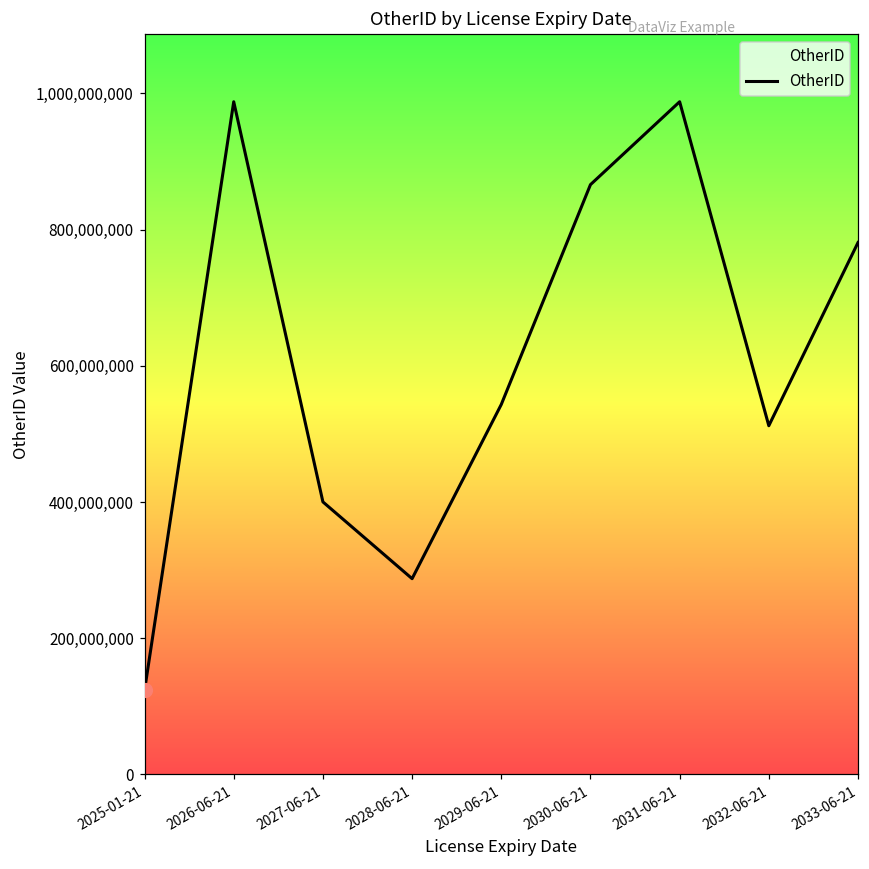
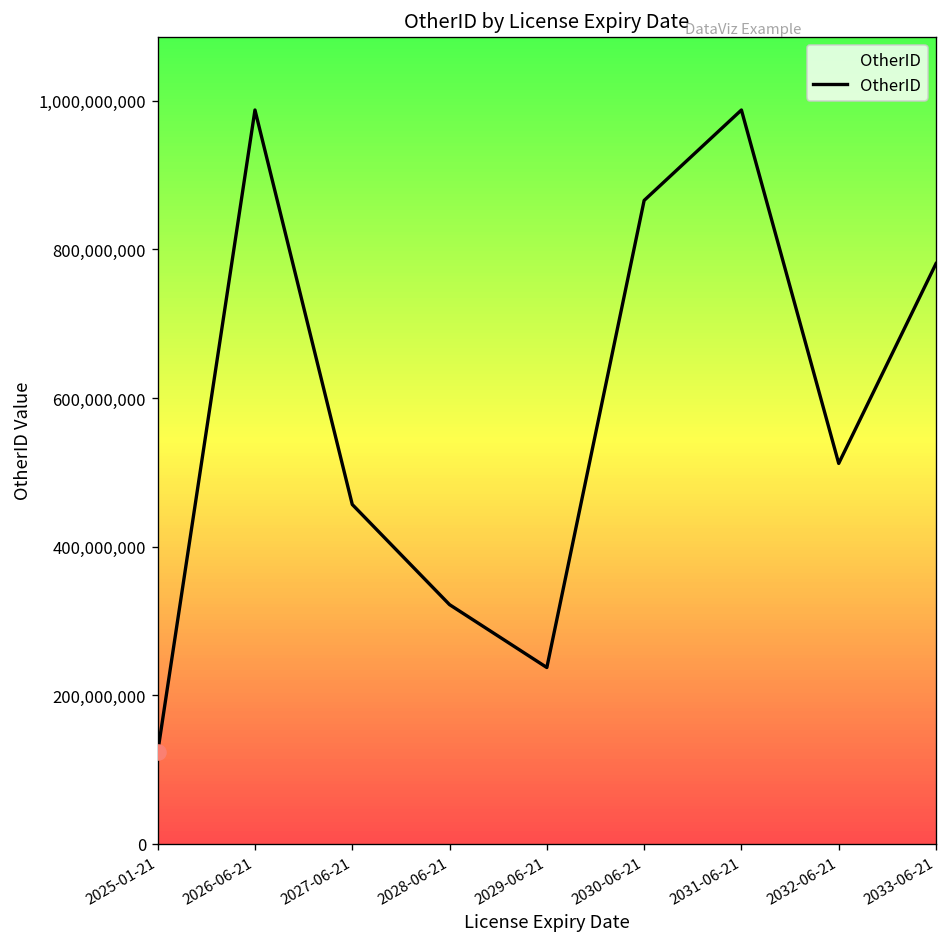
  {
    "OtherID": {
      "2026-06-21": "990,000,000",
-     "2027-06-21": "400,000,000",
-     "2028-06-21": "290,000,000",
-     "2029-06-21": "540,000,000",
+     "2027-06-21": "460,000,000",
+     "2028-06-21": "320,000,000",
+     "2029-06-21": "240,000,000",
      "2030-06-21": "870,000,000",
      "2031-06-21": "990,000,000",
      "2032-06-21": "510,000,000",
      "2033-06-21": "780,000,000"
    }
  }
